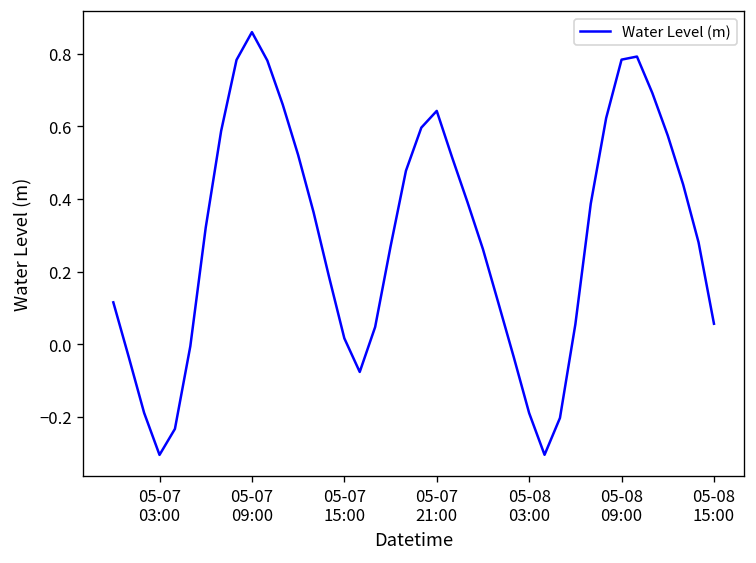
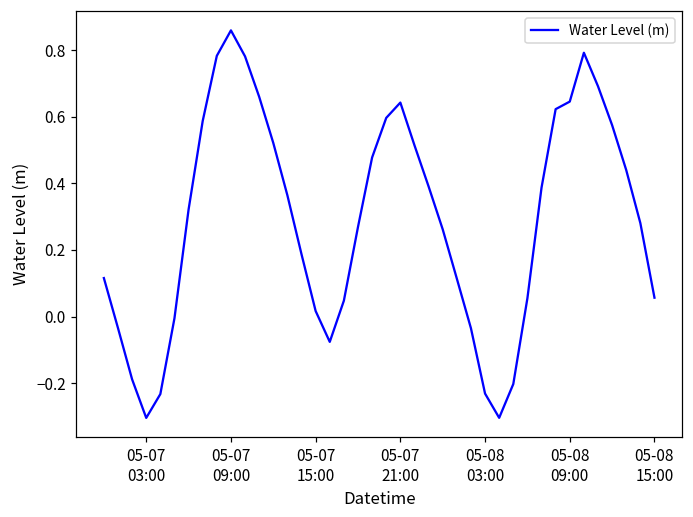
  {
    "05-07 03:00": -0.30,
    "05-07 09:00": 0.86,
    "05-07 15:00": 0.02,
    "05-07 21:00": 0.64,
-   "05-08 03:00": -0.19,
-   "05-08 09:00": 0.78,
+   "05-08 03:00": -0.23,
+   "05-08 09:00": 0.65,
    "05-08 15:00": 0.06
  }
